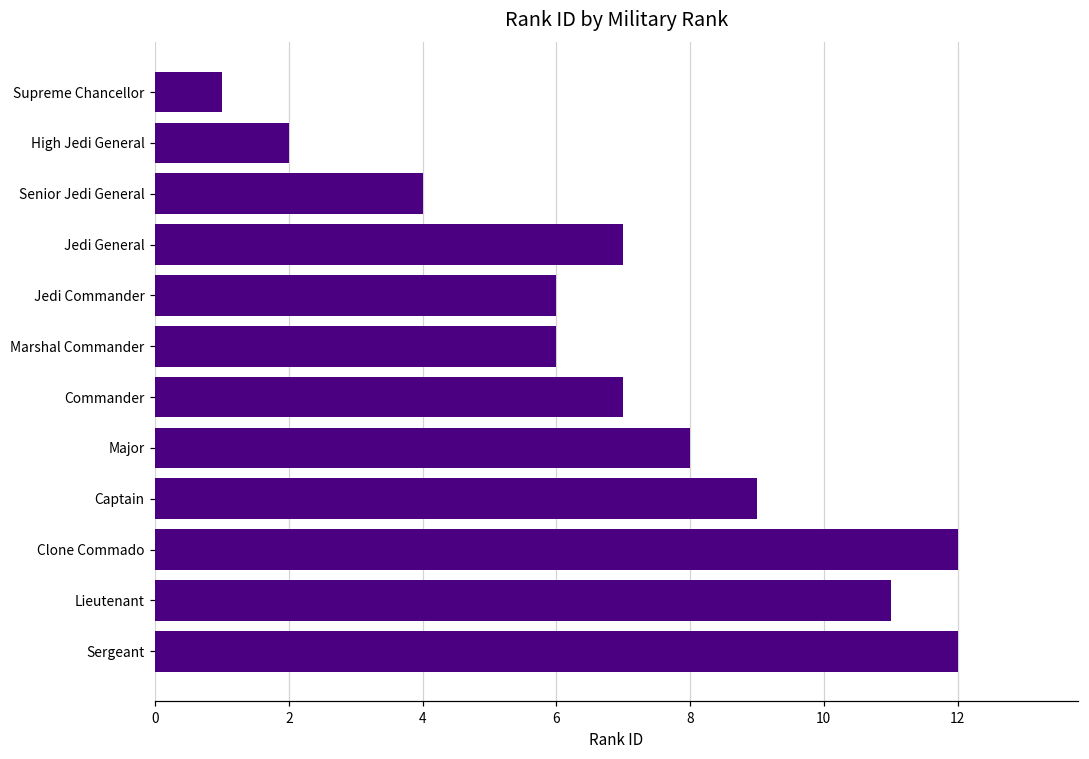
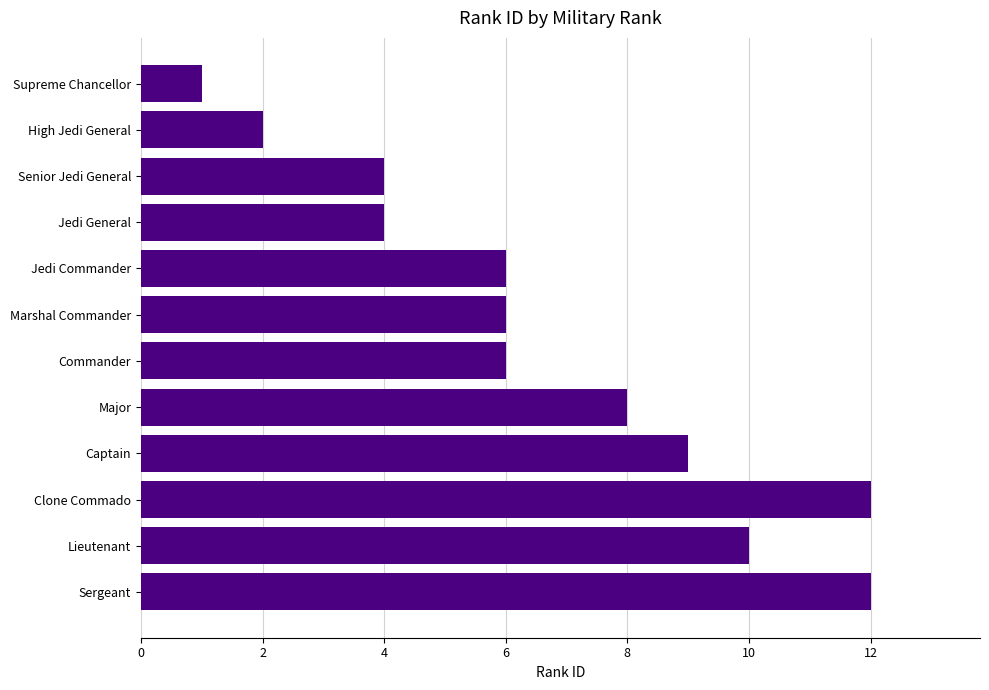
  {
    "Supreme Chancellor": 1,
    "High Jedi General": 2,
    "Senior Jedi General": 4,
-   "Jedi General": 7,
+   "Jedi General": 4,
    "Jedi Commander": 6,
    "Marshal Commander": 6,
-   "Commander": 7,
+   "Commander": 6,
    "Major": 8,
    "Captain": 9,
    "Clone Commado": 12,
-   "Lieutenant": 11,
+   "Lieutenant": 10,
    "Sergeant": 12
  }
